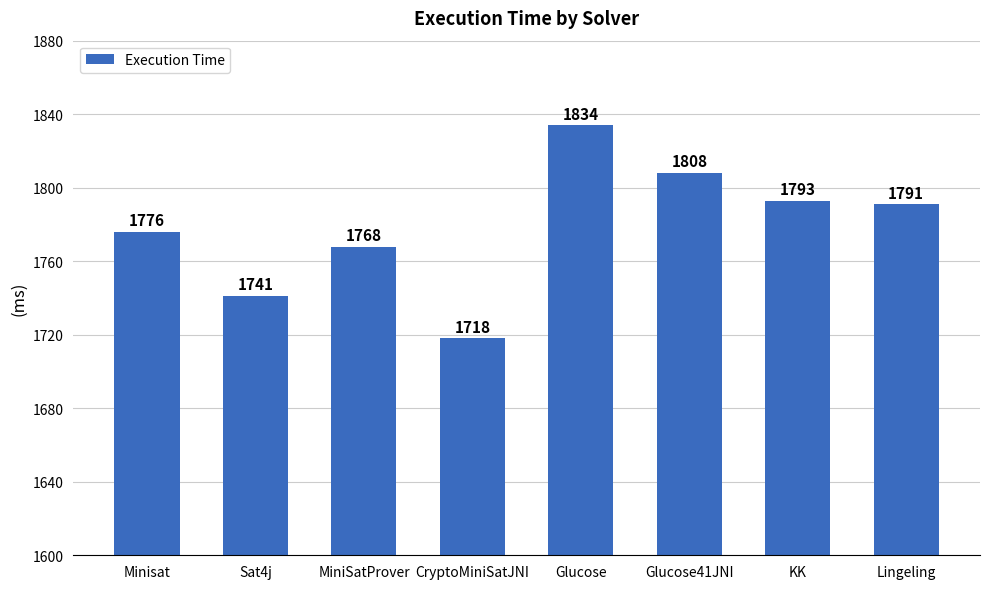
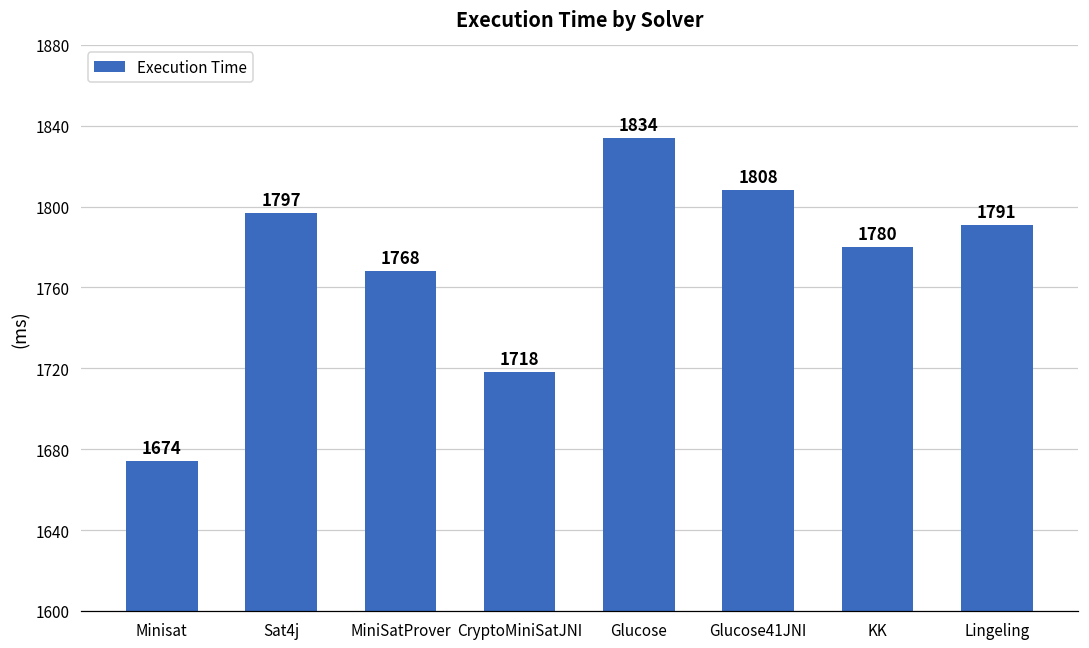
  {
-   "Minisat": 1776,
-   "Sat4j": 1741,
+   "Minisat": 1674,
+   "Sat4j": 1797,
    "MiniSatProver": 1768,
    "CryptoMiniSatJNI": 1718,
    "Glucose": 1834,
    "Glucose41JNI": 1808,
-   "KK": 1793,
+   "KK": 1780,
    "Lingeling": 1791
  }
